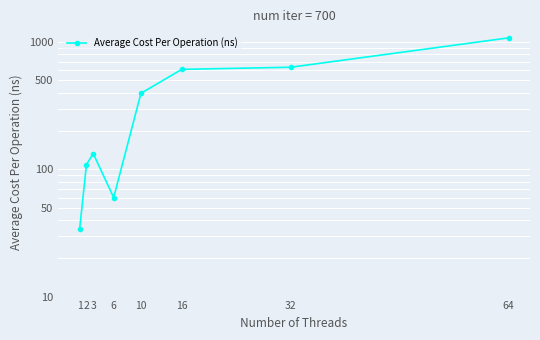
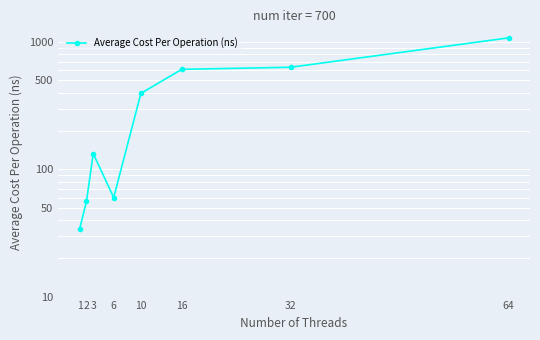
  {
    "1": 34,
-   "2": 110,
+   "2": 60,
    "3": 130,
    "6": 60,
    "10": 400,
    "16": 600,
    "32": 600,
    "64": 1100
  }
